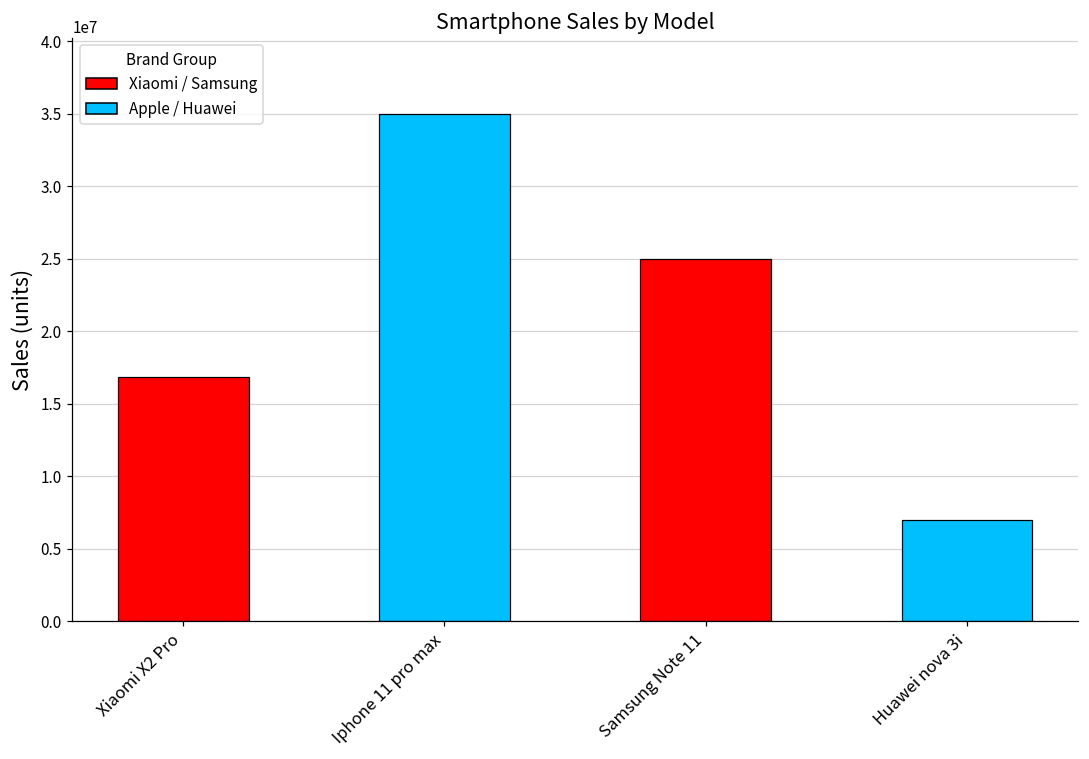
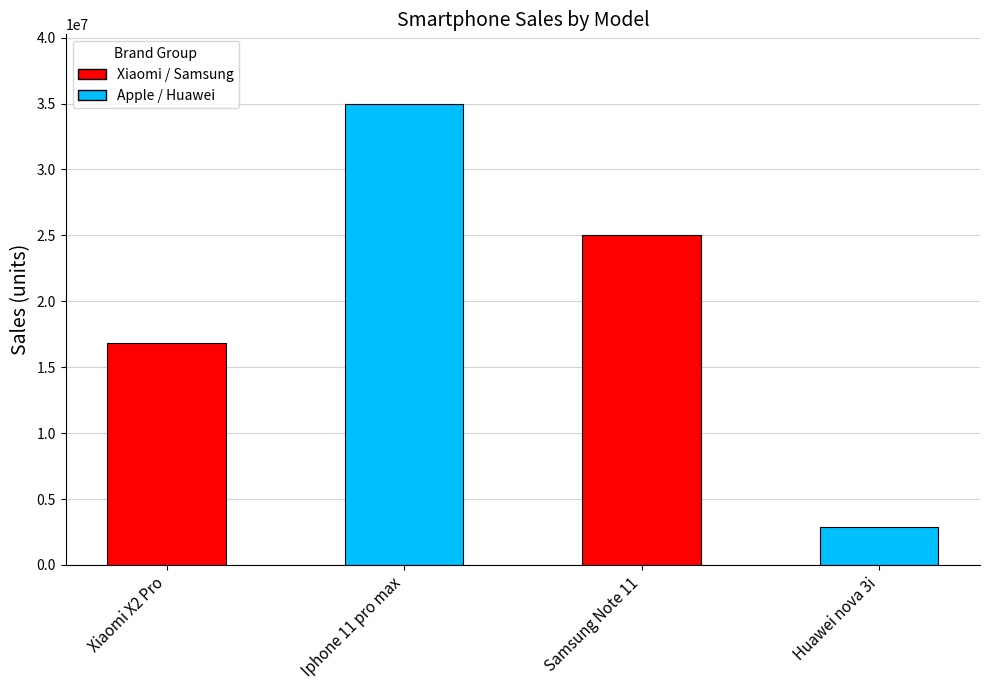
  {
    "Xiaomi X2 Pro": 16900000,
    "Iphone 11 pro max": 35000000,
    "Samsung Note 11": 25000000,
-   "Huawei nova 3i": 7000000
+   "Huawei nova 3i": 2800000
  }
